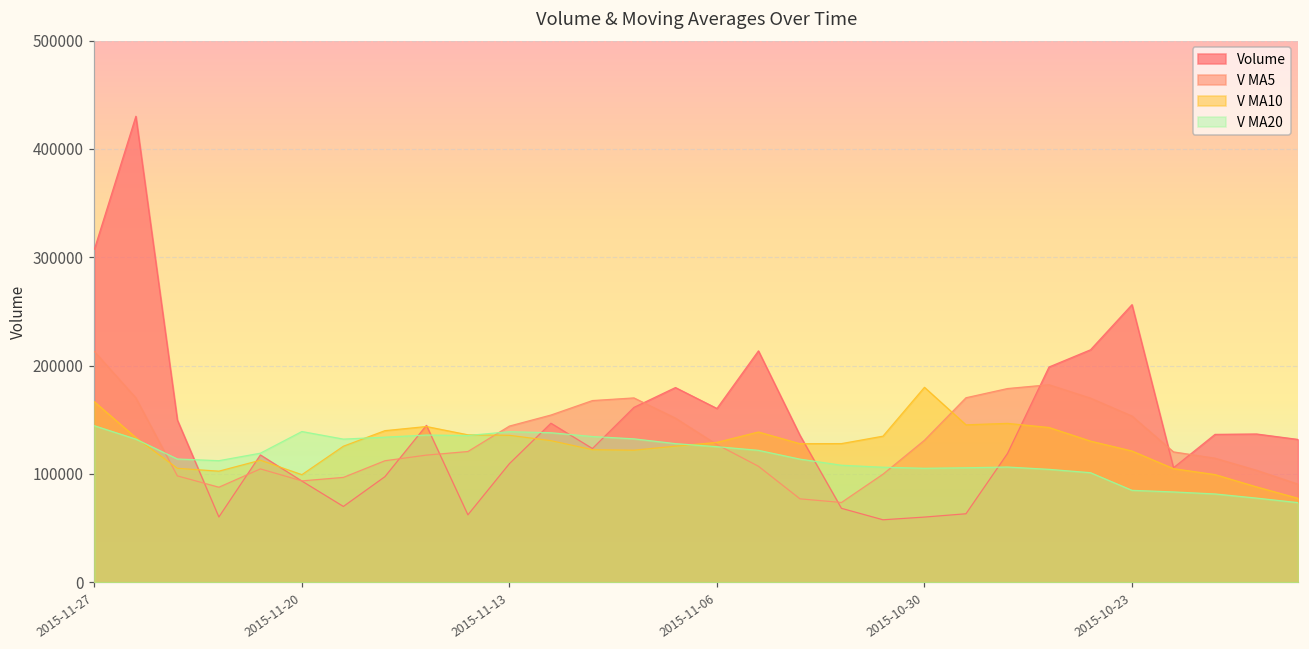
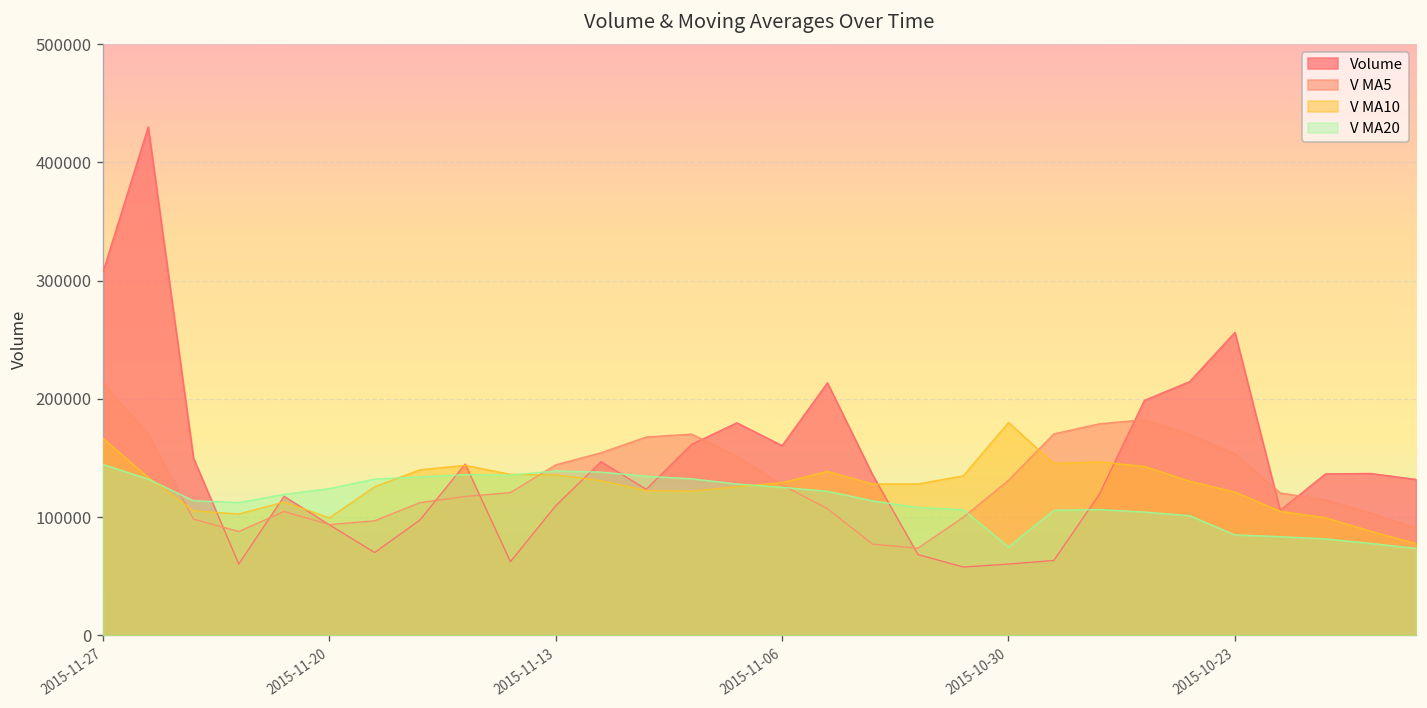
  {
    "V MA10": {
      "2015-11-27": 170000,
      "2015-11-20": 100000,
      "2015-11-13": 140000,
      "2015-10-30": 180000,
      "2015-10-23": 120000
    },
    "V MA20": {
      "2015-11-27": 140000,
-     "2015-11-20": 140000,
+     "2015-11-20": 120000,
      "2015-11-13": 140000,
-     "2015-10-30": 110000,
+     "2015-10-30": 70000,
      "2015-10-23": 80000
    }
  }
